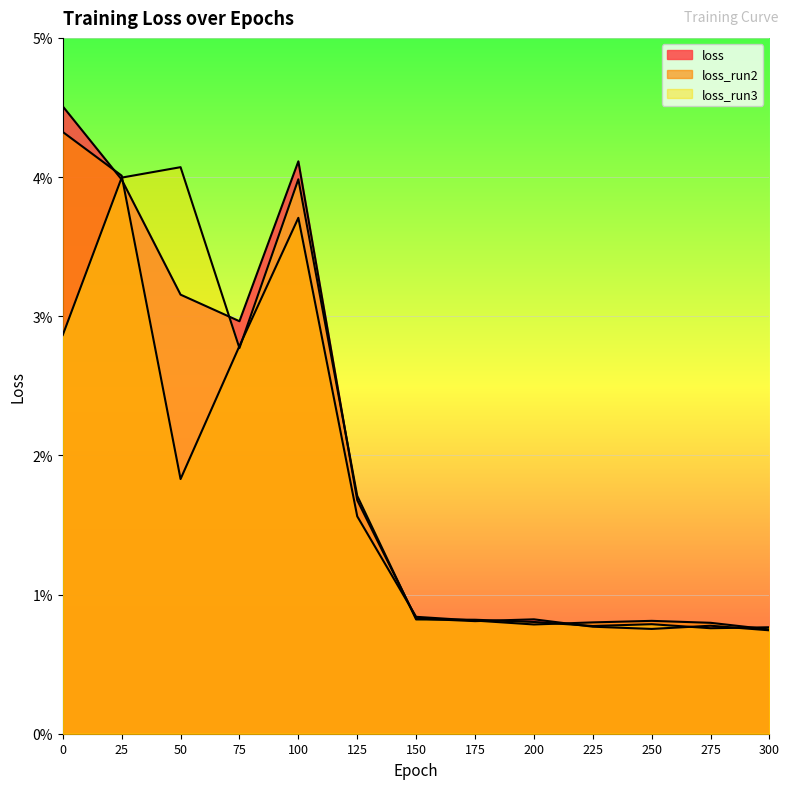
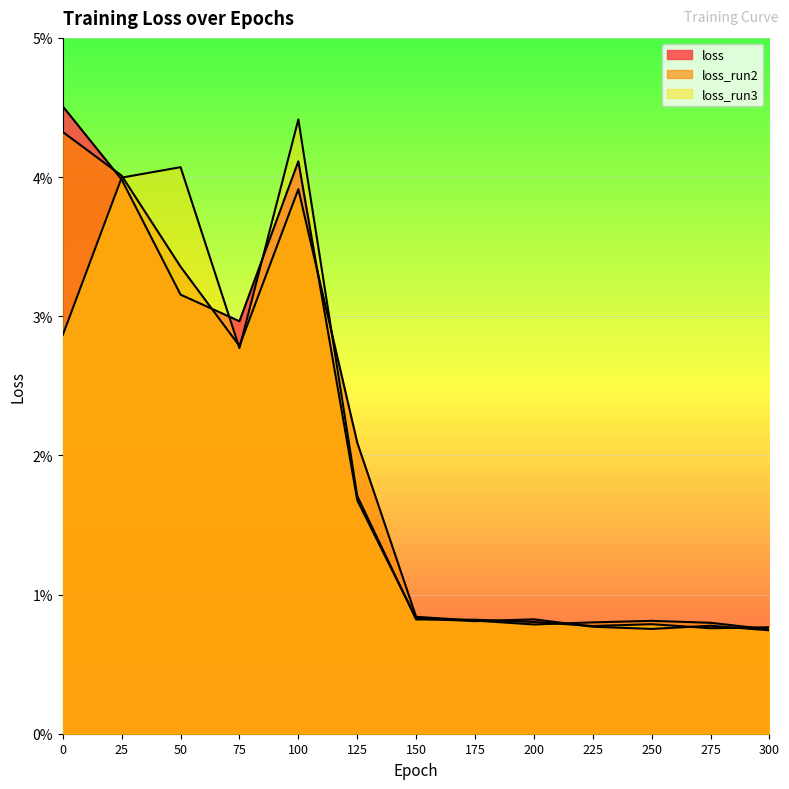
  {
    "loss": {
      "0": "4.51%",
      "50": "3.16%",
      "75": "2.96%",
      "100": "4.11%",
      "125": "1.68%",
      "200": "0.82%",
      "250": "0.75%"
    },
    "loss_run2": {
      "0": "4.32%",
-     "50": "1.83%",
-     "100": "3.71%",
-     "125": "1.56%",
+     "50": "3.36%",
+     "100": "3.91%",
+     "125": "2.09%",
      "225": "0.80%",
      "250": "0.81%",
      "275": "0.80%"
    },
    "loss_run3": {
      "0": "2.86%",
      "50": "4.07%",
-     "100": "3.98%",
+     "100": "4.41%",
      "125": "1.71%",
      "250": "0.79%"
    }
  }
